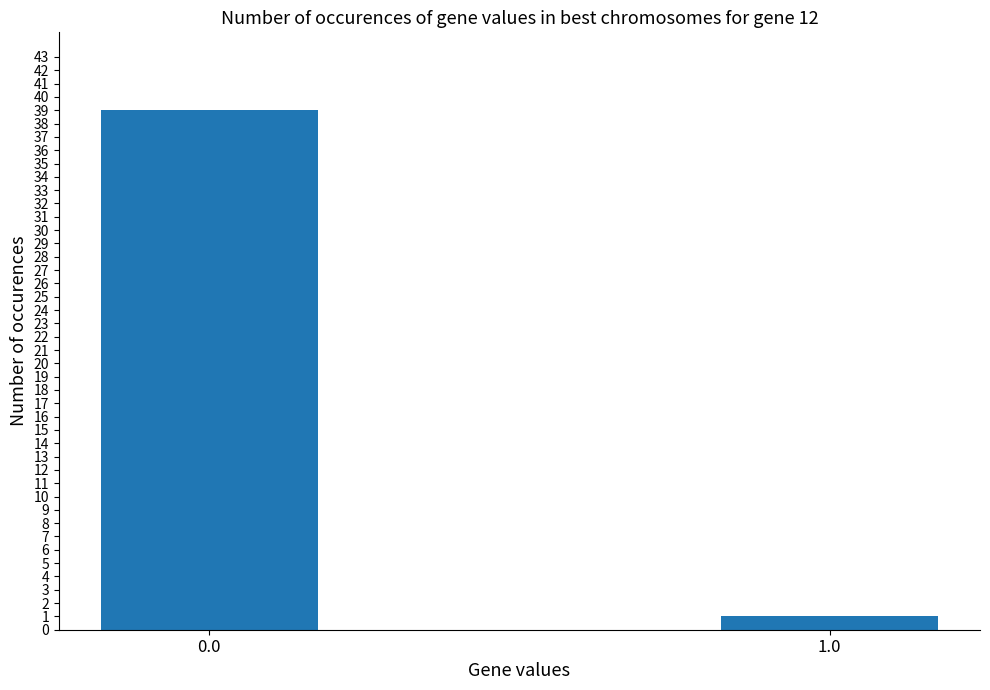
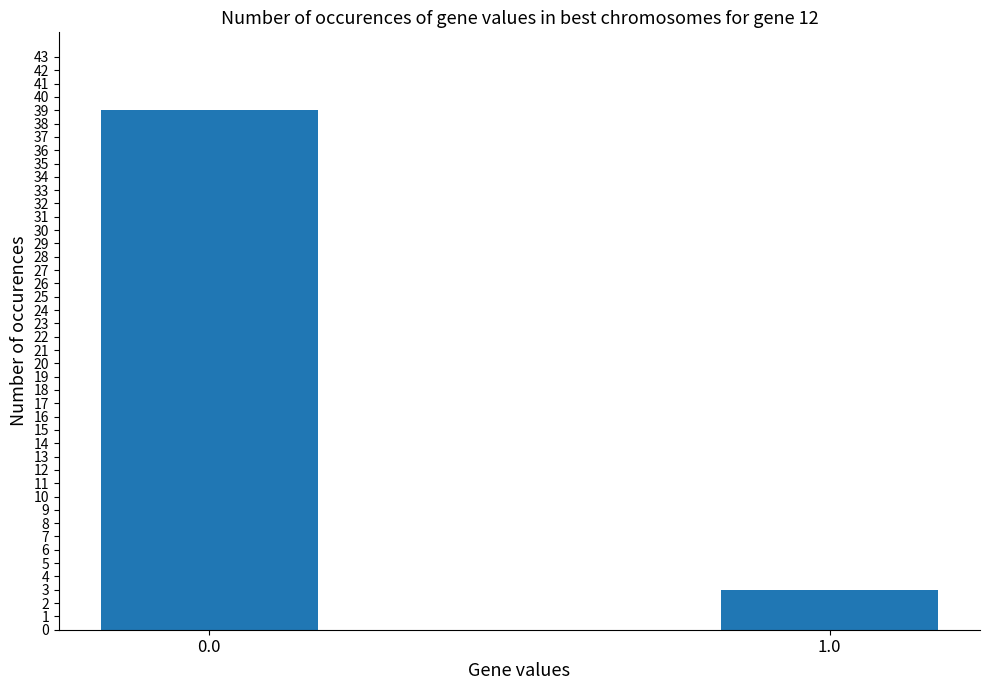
  {
    "0.0": 39,
-   "1.0": 1
+   "1.0": 3
  }
